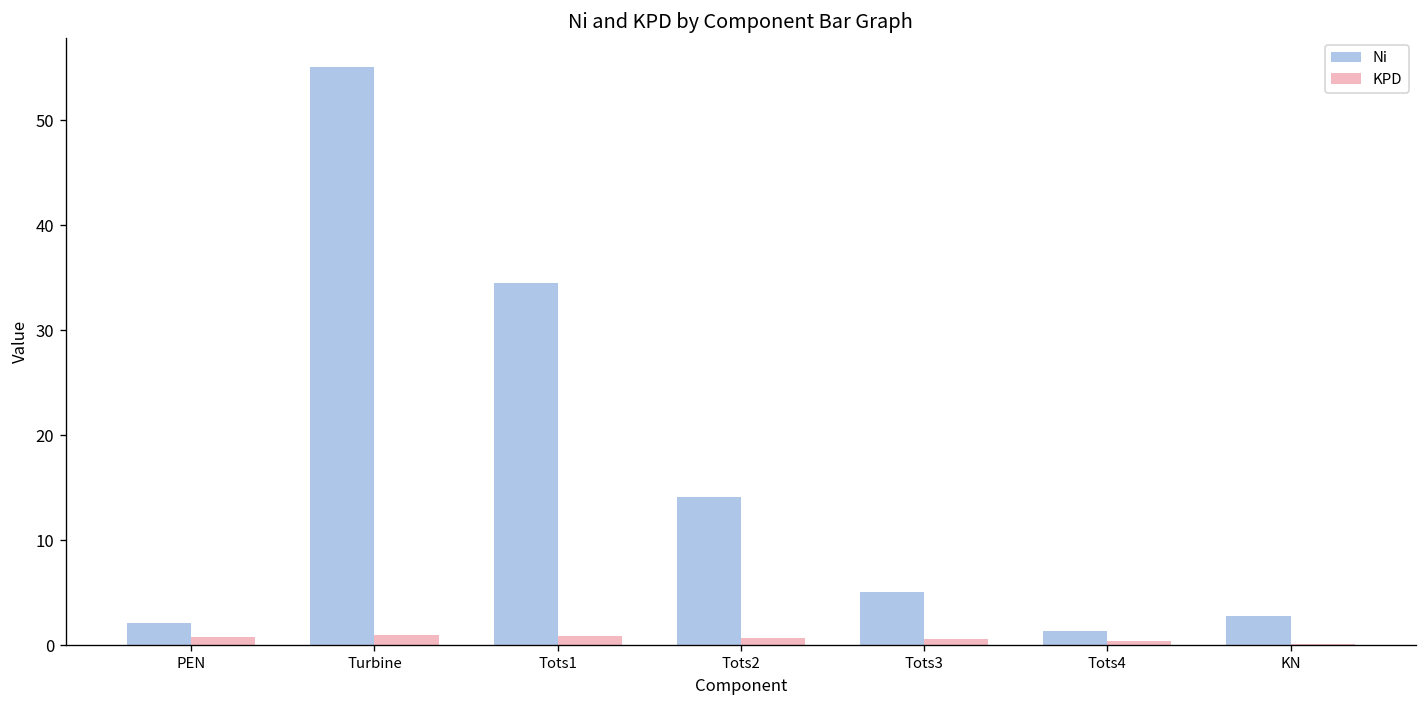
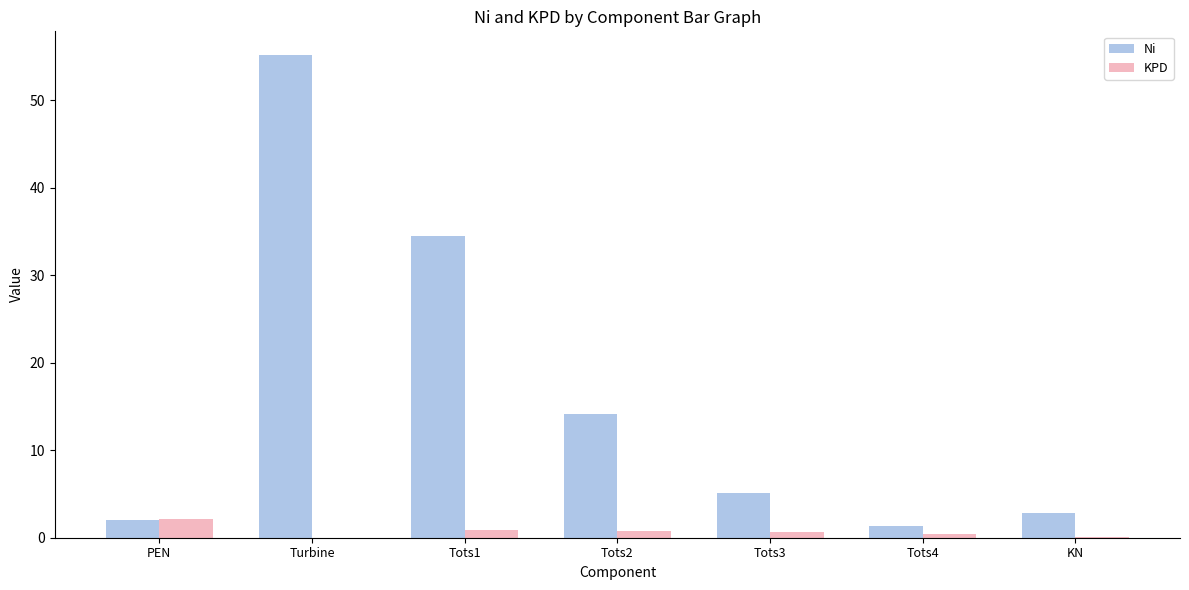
  {
    "Ni": {
      "PEN": 2,
      "Turbine": 55,
      "Tots1": 34,
      "Tots2": 14,
      "Tots3": 5,
      "Tots4": 1,
      "KN": 3
    },
    "KPD": {
-     "PEN": 1,
-     "Turbine": 1,
+     "PEN": 2,
+     "Turbine": 0,
      "Tots1": 1,
      "Tots2": 1,
      "Tots3": 1,
      "Tots4": 0
    }
  }
